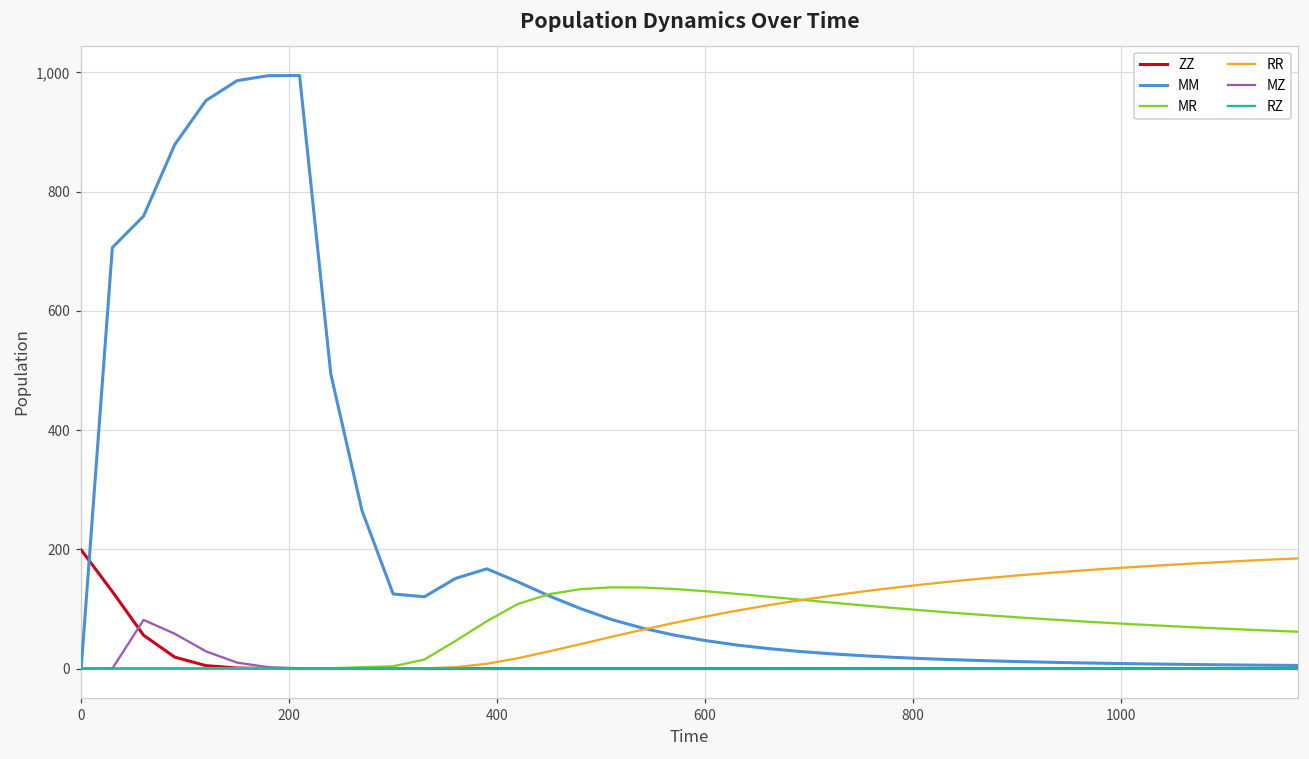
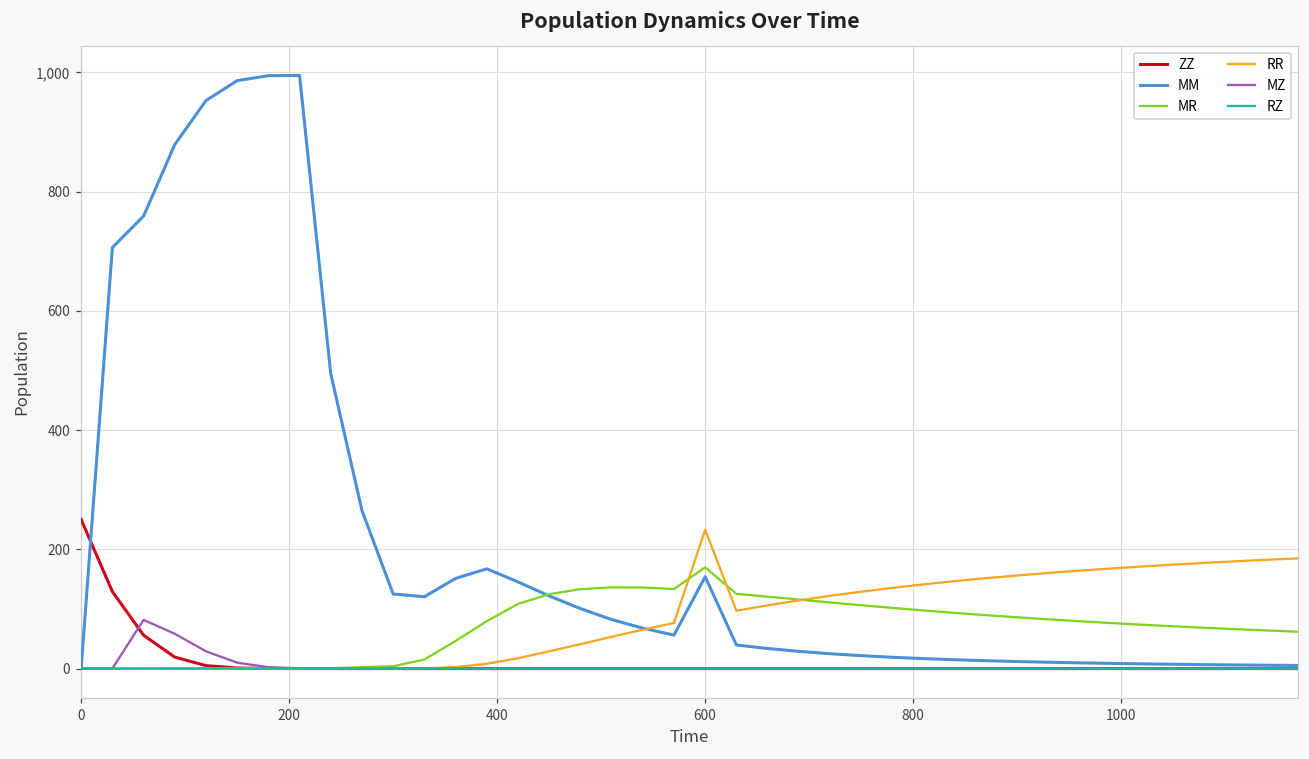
  {
    "ZZ": {
-     "0": 200
+     "0": 250
    },
    "MM": {
-     "600": 50
+     "600": 150
    },
    "MR": {
-     "600": 130
+     "600": 170
    },
    "RR": {
-     "600": 90
+     "600": 230
    }
  }
